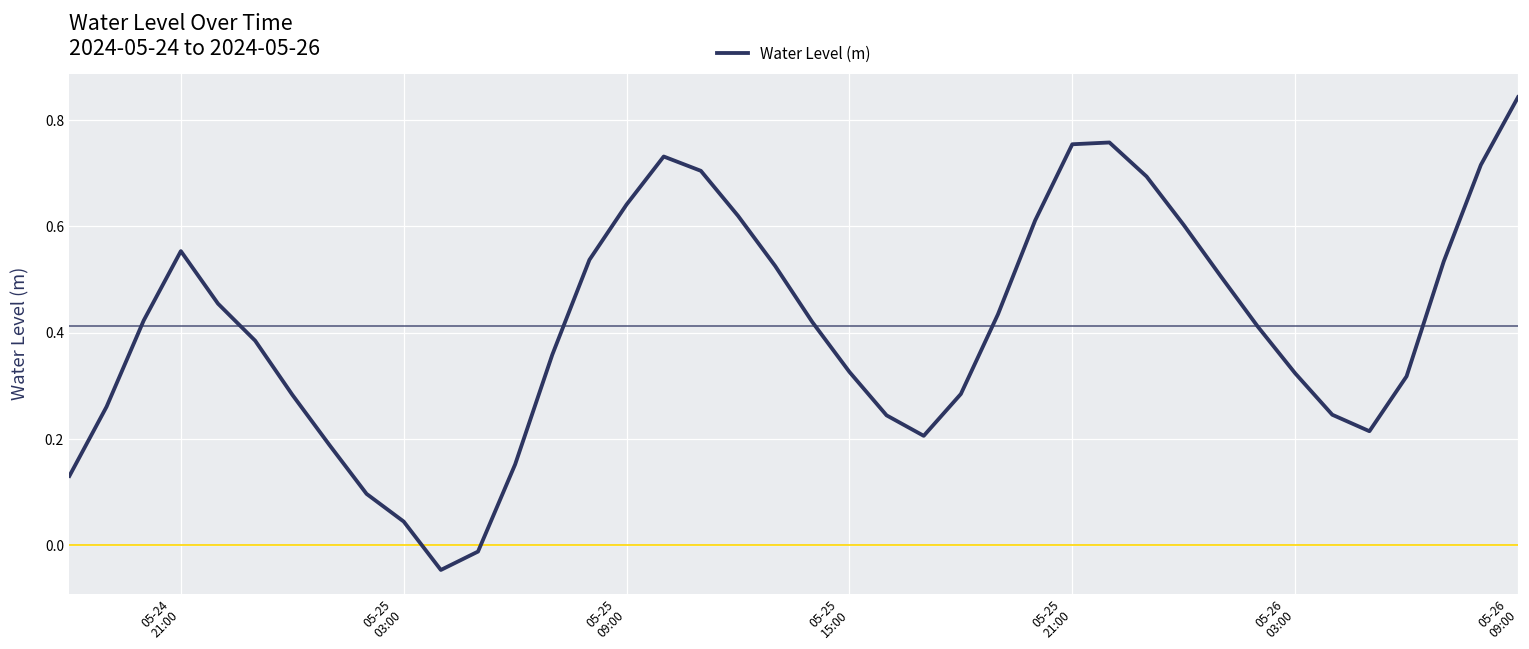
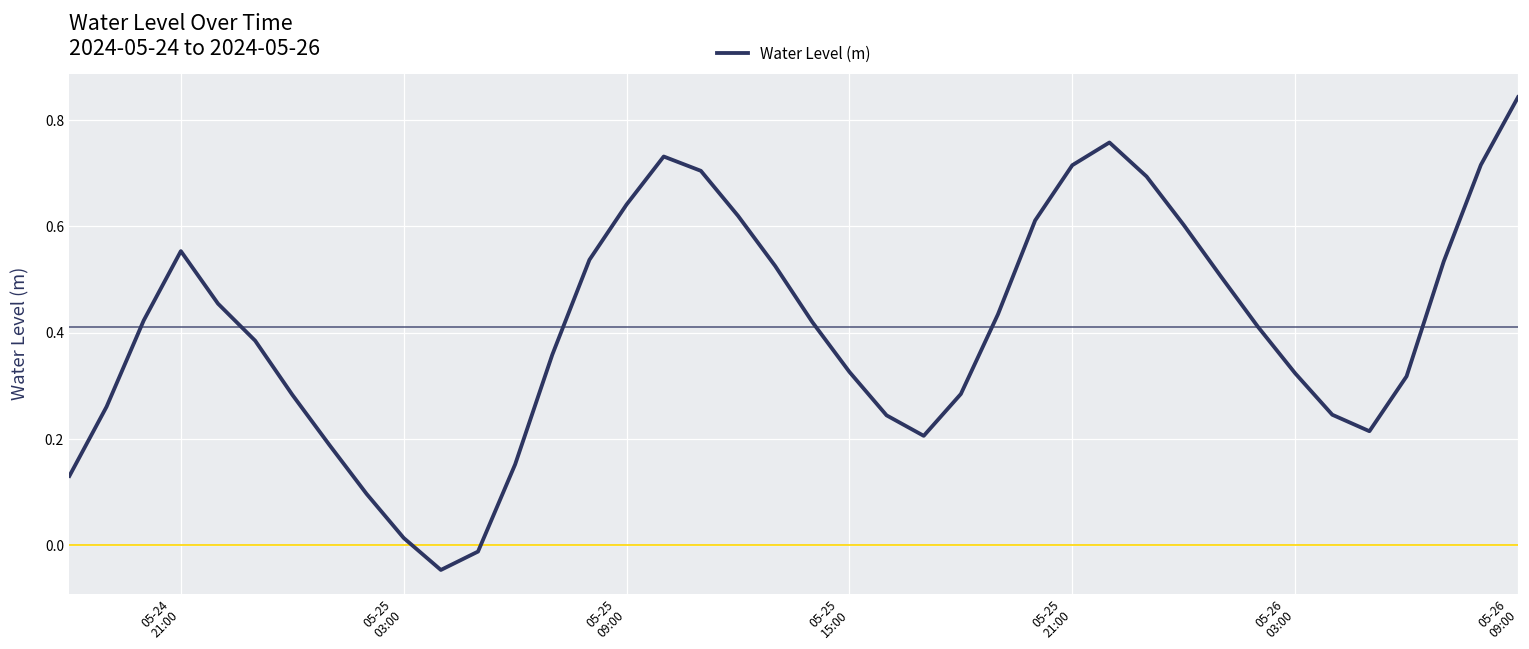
  {
    "05-24 21:00": 0.55,
-   "05-25 03:00": 0.04,
+   "05-25 03:00": 0.01,
    "05-25 09:00": 0.64,
    "05-25 15:00": 0.33,
-   "05-25 21:00": 0.75,
+   "05-25 21:00": 0.72,
    "05-26 03:00": 0.32,
    "05-26 09:00": 0.84
  }
